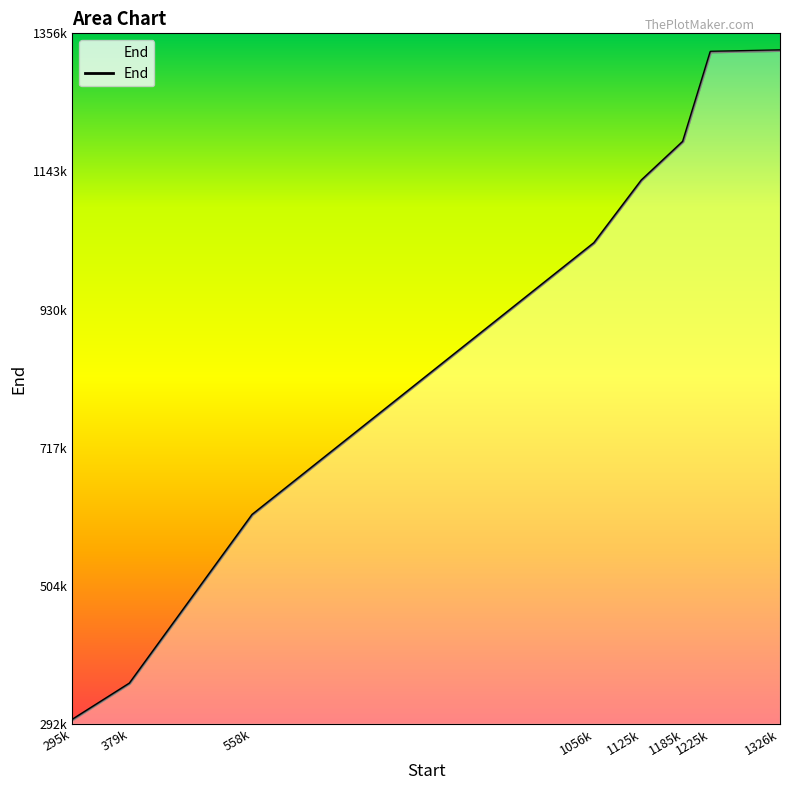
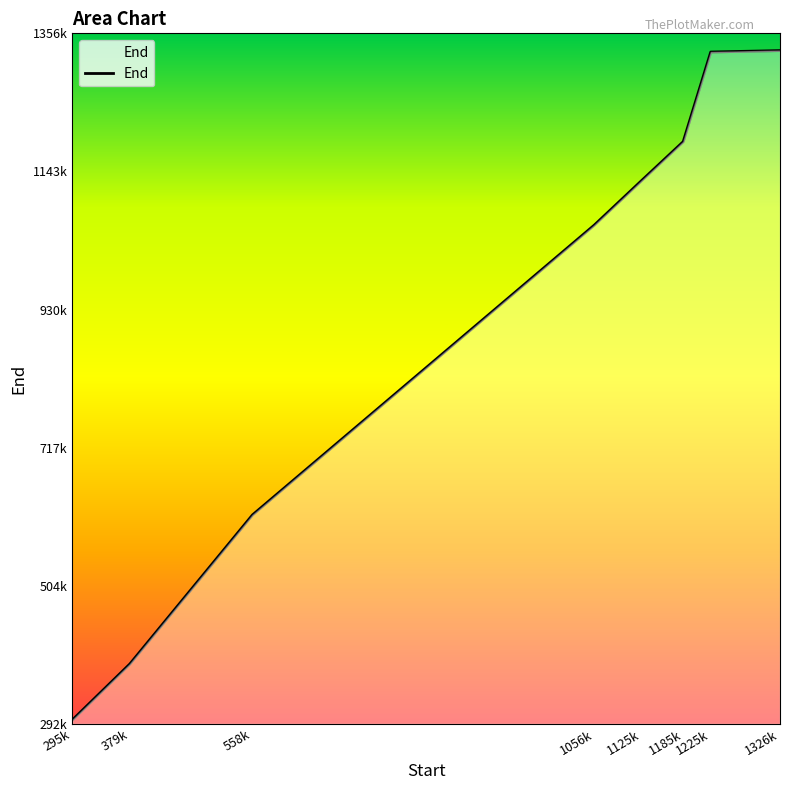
  {
    "295k": 300000,
-   "379k": 350000,
+   "379k": 380000,
    "558k": 610000,
-   "1056k": 1030000,
+   "1056k": 1060000,
    "1125k": 1130000,
    "1185k": 1190000,
    "1225k": 1330000,
    "1326k": 1330000
  }
